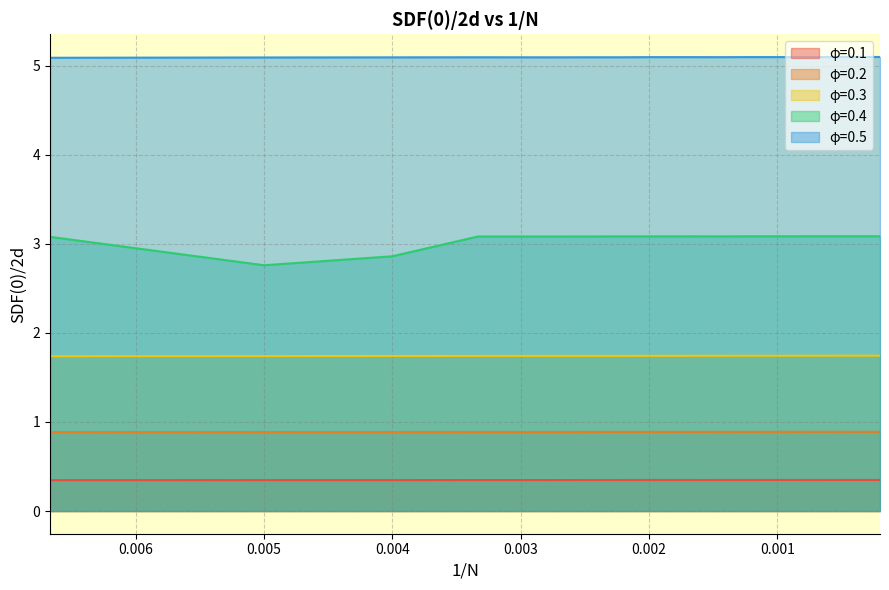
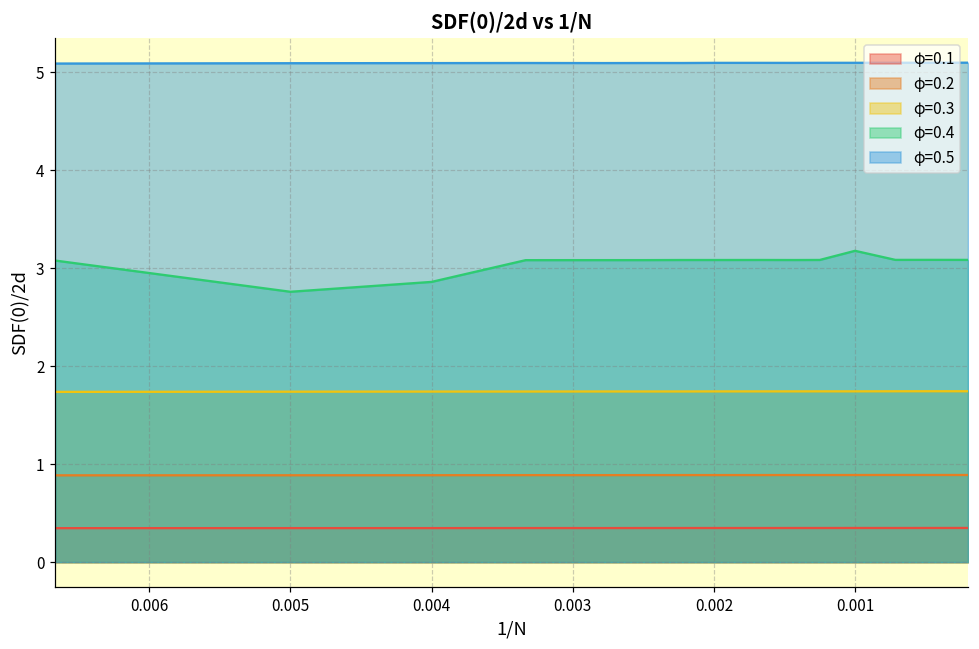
  {
    "φ=0.4": {
      "0.005": 2.8,
      "0.004": 2.9,
      "0.002": 3.1,
-     "0.001": 3.1
+     "0.001": 3.2
    },
    "φ=0.5": {
      "0.005": 5.1,
      "0.004": 5.1,
      "0.002": 5.1,
      "0.001": 5.1
    }
  }
